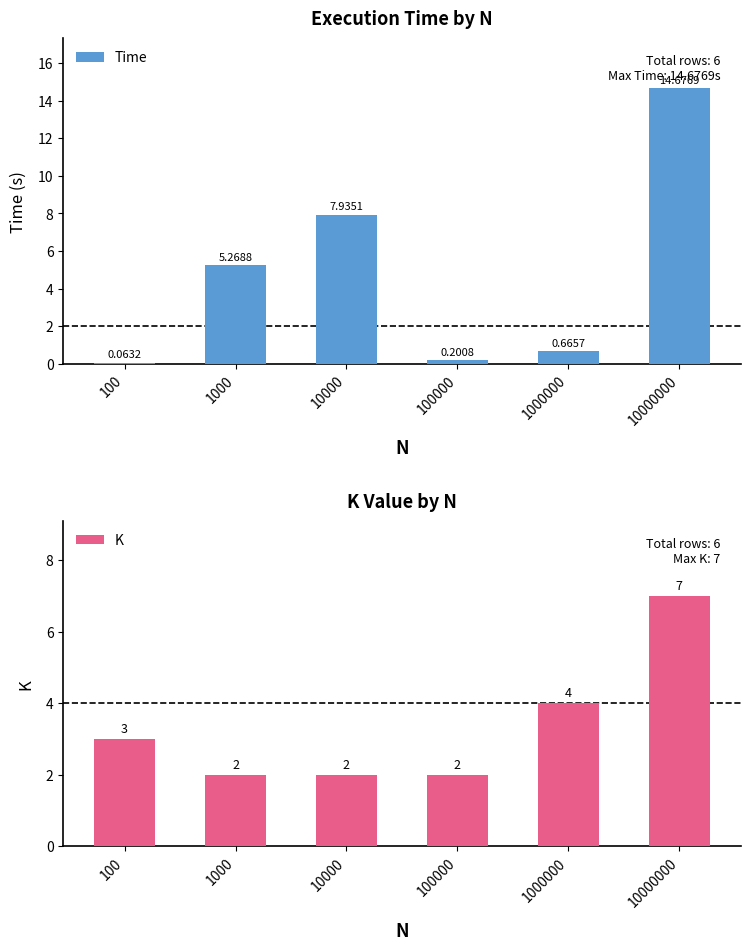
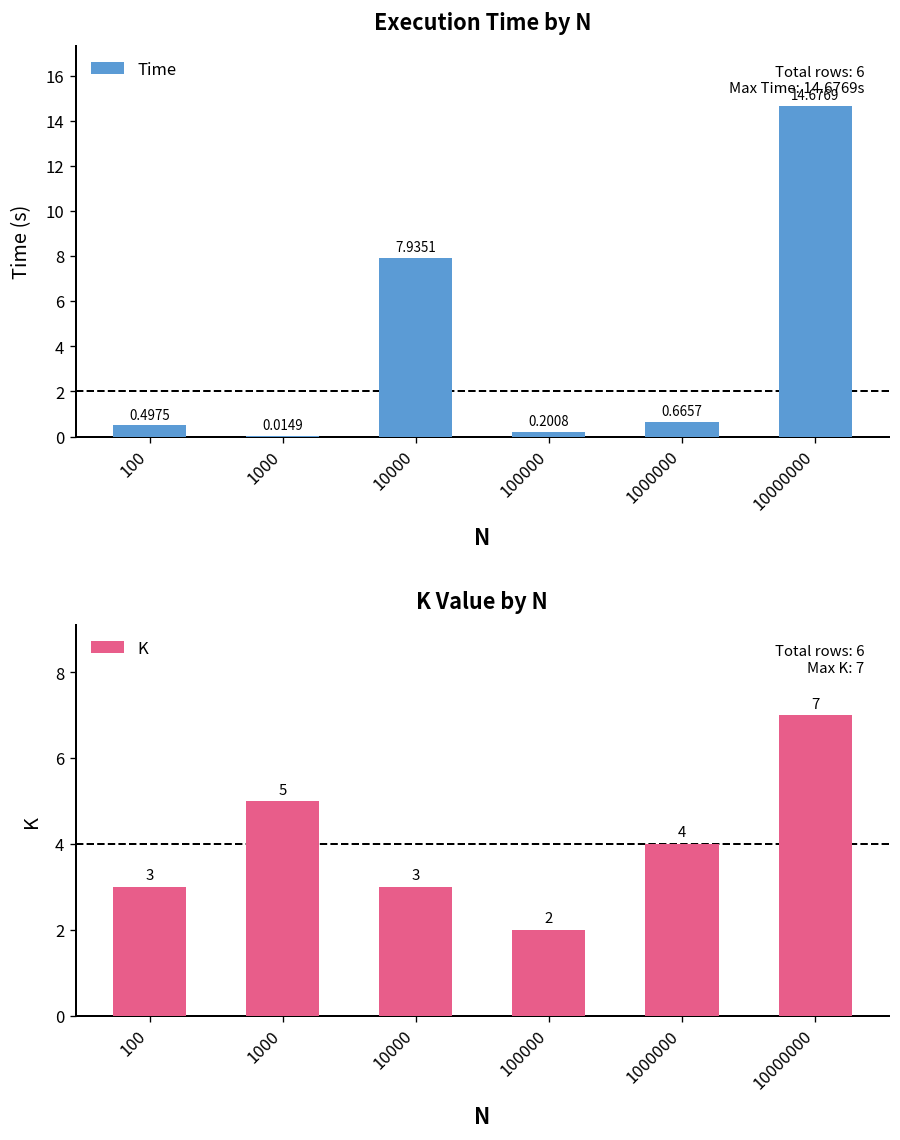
  {
    "Execution Time by N": {
-     "100": "0.0632",
-     "1000": "5.2688",
+     "100": "0.4975",
+     "1000": "0.0149",
      "10000": "7.9351",
      "100000": "0.2008",
      "1000000": "0.6657",
      "10000000": "14.6769s"
    },
    "K Value by N": {
      "100": "3",
-     "1000": "2",
-     "10000": "2",
+     "1000": "5",
+     "10000": "3",
      "100000": "2",
      "1000000": "4",
      "10000000": "7"
    }
  }
